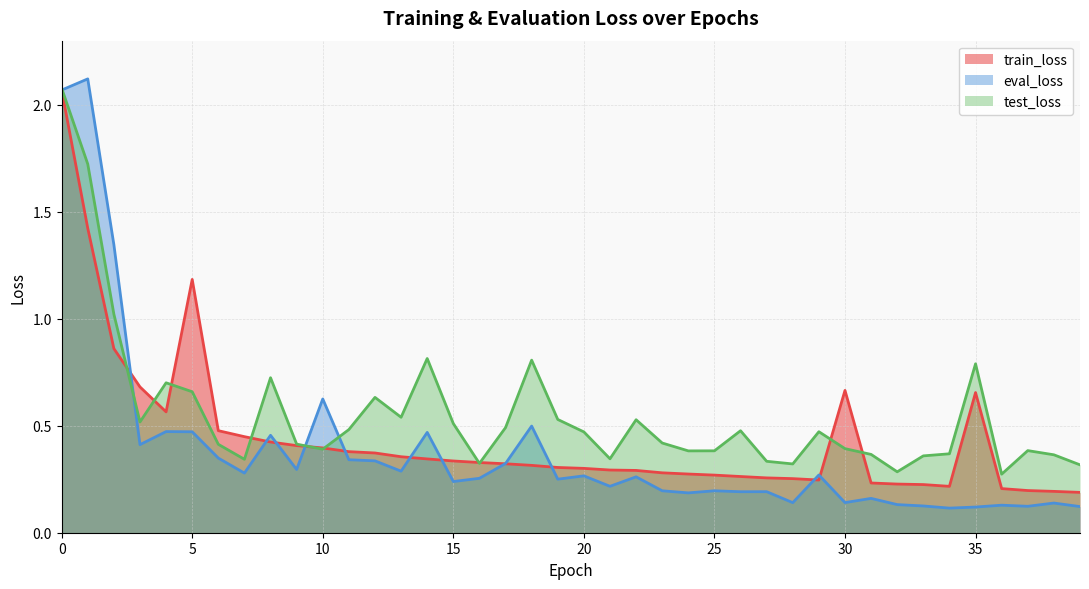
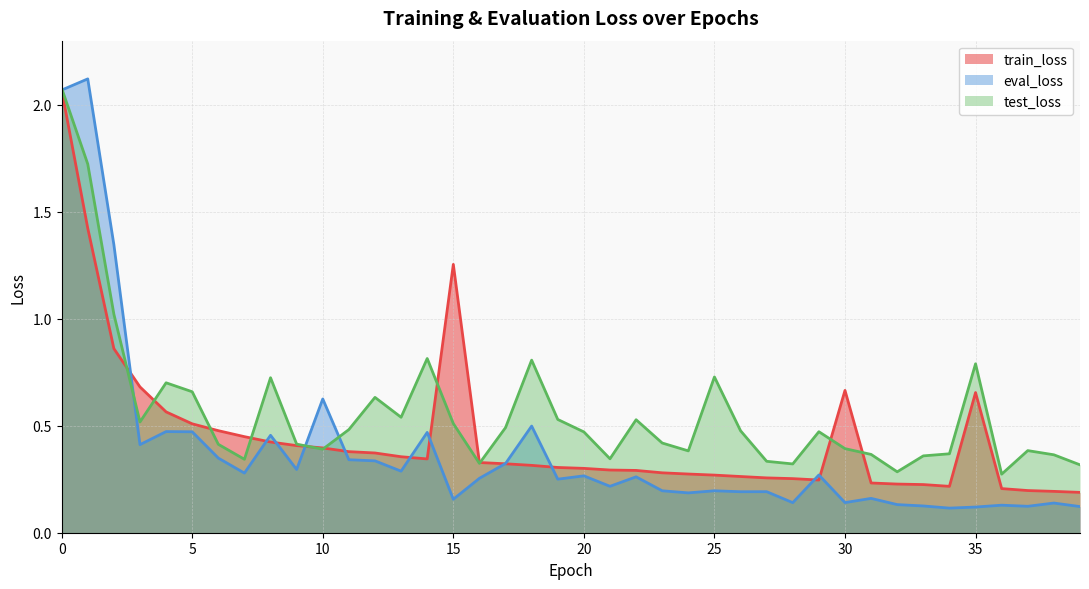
  {
    "train_loss": {
-     "5": 1.18,
-     "15": 0.34,
+     "5": 0.51,
+     "15": 1.25,
      "20": 0.30,
      "25": 0.27,
      "30": 0.67,
      "35": 0.66
    },
    "eval_loss": {
      "5": 0.47,
      "10": 0.63,
-     "15": 0.24,
+     "15": 0.16,
      "20": 0.27,
      "25": 0.20,
      "30": 0.14,
      "35": 0.12
    },
    "test_loss": {
      "5": 0.66,
      "15": 0.51,
      "20": 0.47,
-     "25": 0.38,
+     "25": 0.73,
      "30": 0.39,
      "35": 0.79
    }
  }
